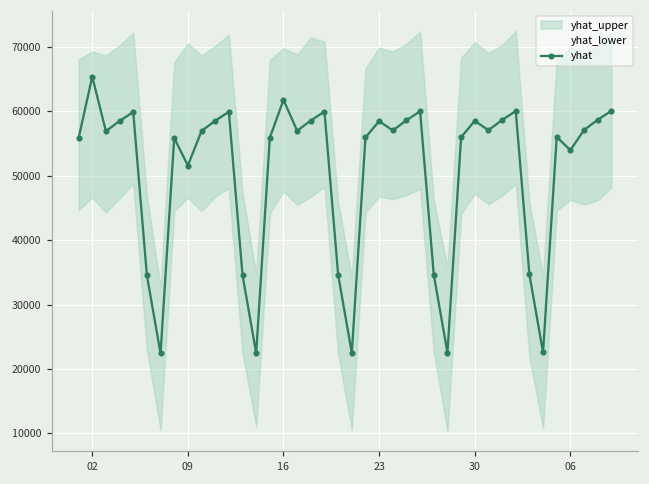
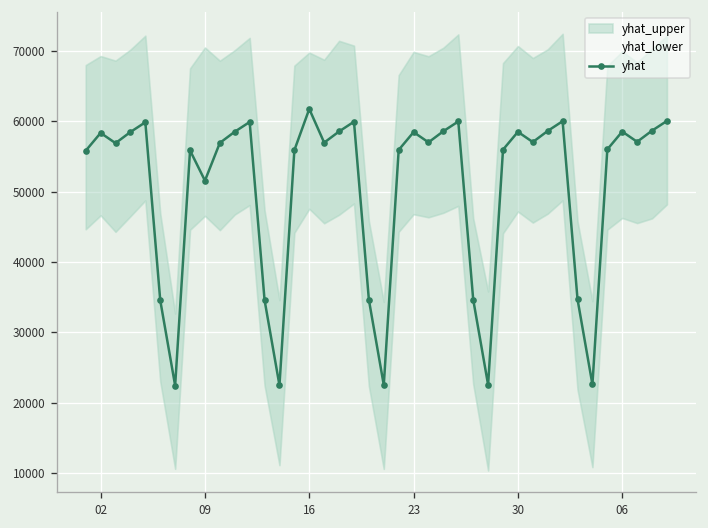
  {
    "yhat": {
-     "02": 65000,
+     "02": 58000,
      "09": 52000,
      "16": 62000,
      "23": 58000,
      "30": 59000,
-     "06": 54000
+     "06": 59000
    }
  }
